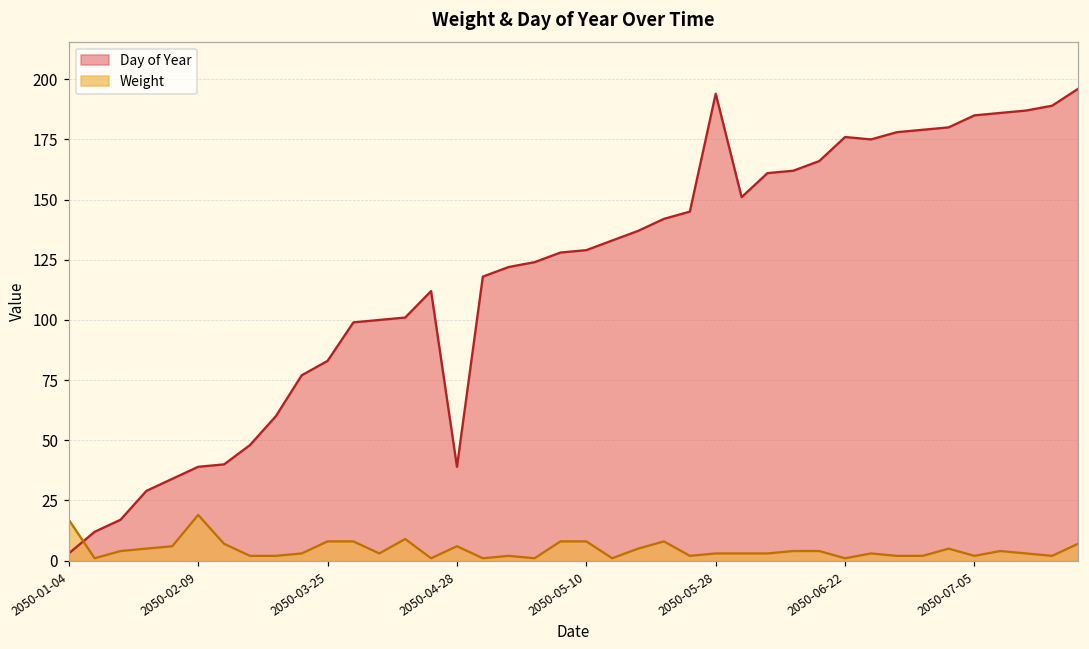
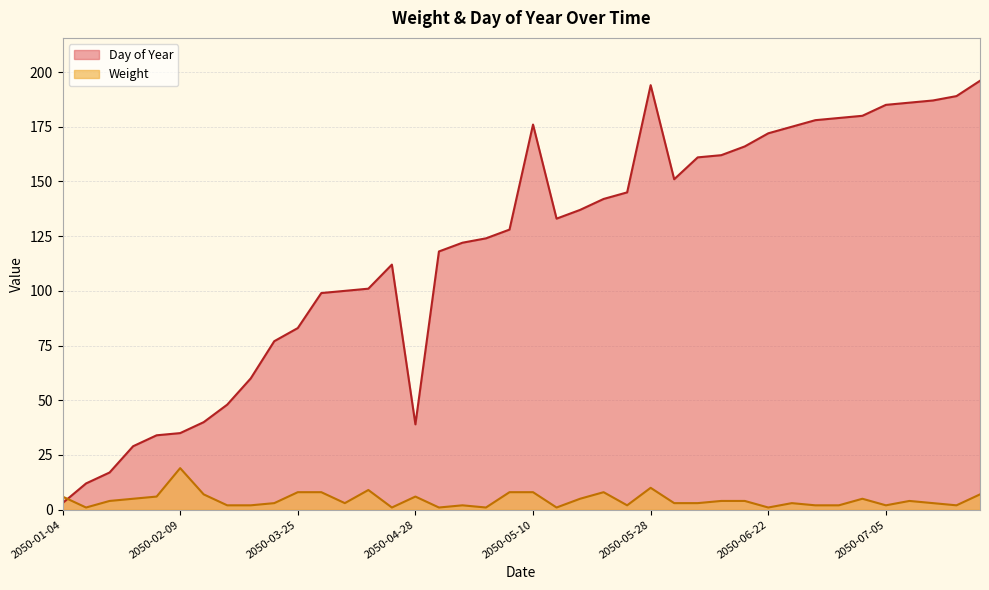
  {
    "Day of Year": {
      "2050-01-04": 3,
-     "2050-02-09": 39,
+     "2050-02-09": 35,
      "2050-03-25": 83,
      "2050-04-28": 39,
-     "2050-05-10": 129,
+     "2050-05-10": 176,
      "2050-05-28": 194,
-     "2050-06-22": 176,
+     "2050-06-22": 172,
      "2050-07-05": 185
    },
    "Weight": {
-     "2050-01-04": 17,
+     "2050-01-04": 6,
      "2050-02-09": 19,
      "2050-03-25": 8,
      "2050-04-28": 6,
      "2050-05-10": 8,
-     "2050-05-28": 3,
+     "2050-05-28": 10,
      "2050-06-22": 1,
      "2050-07-05": 2
    }
  }
